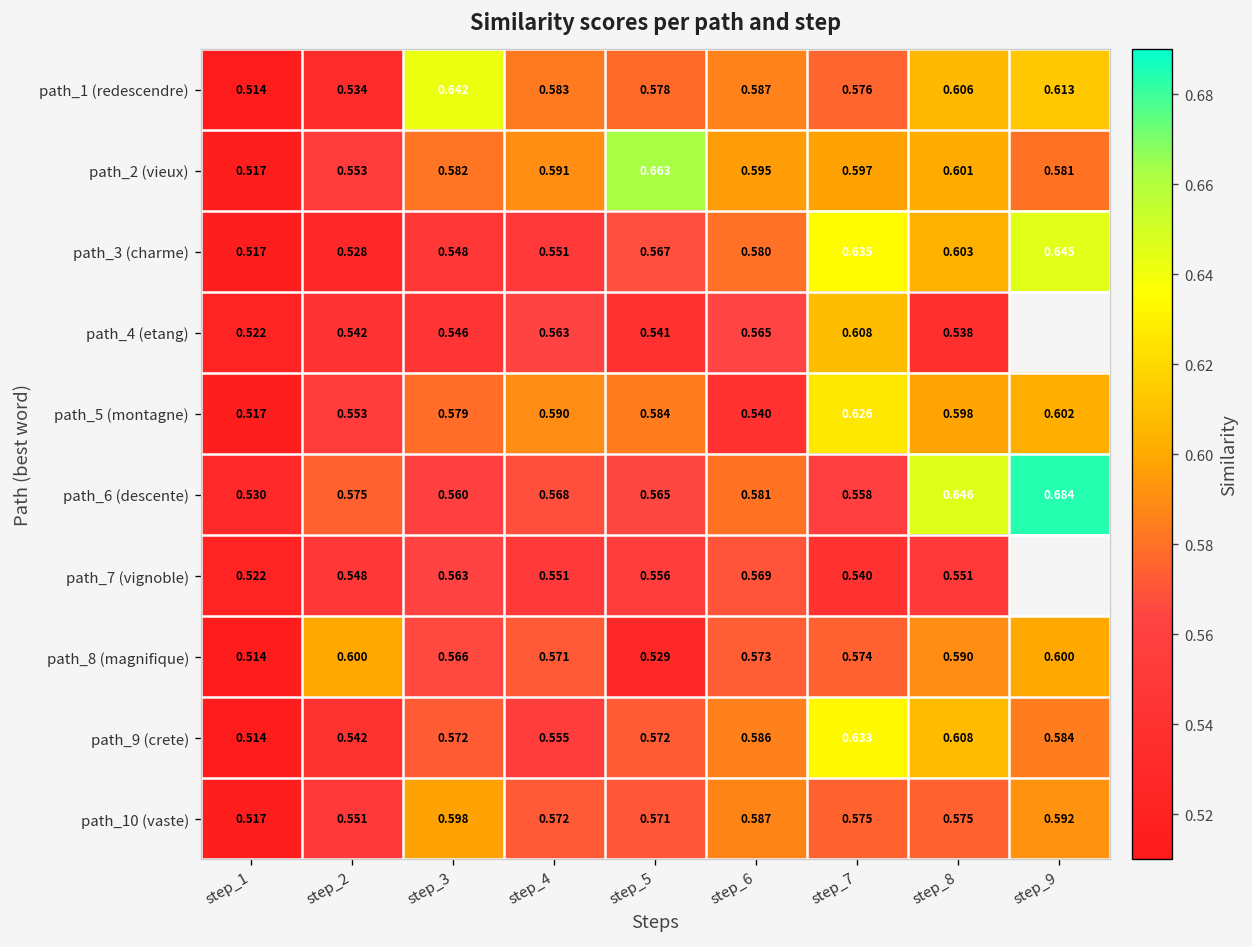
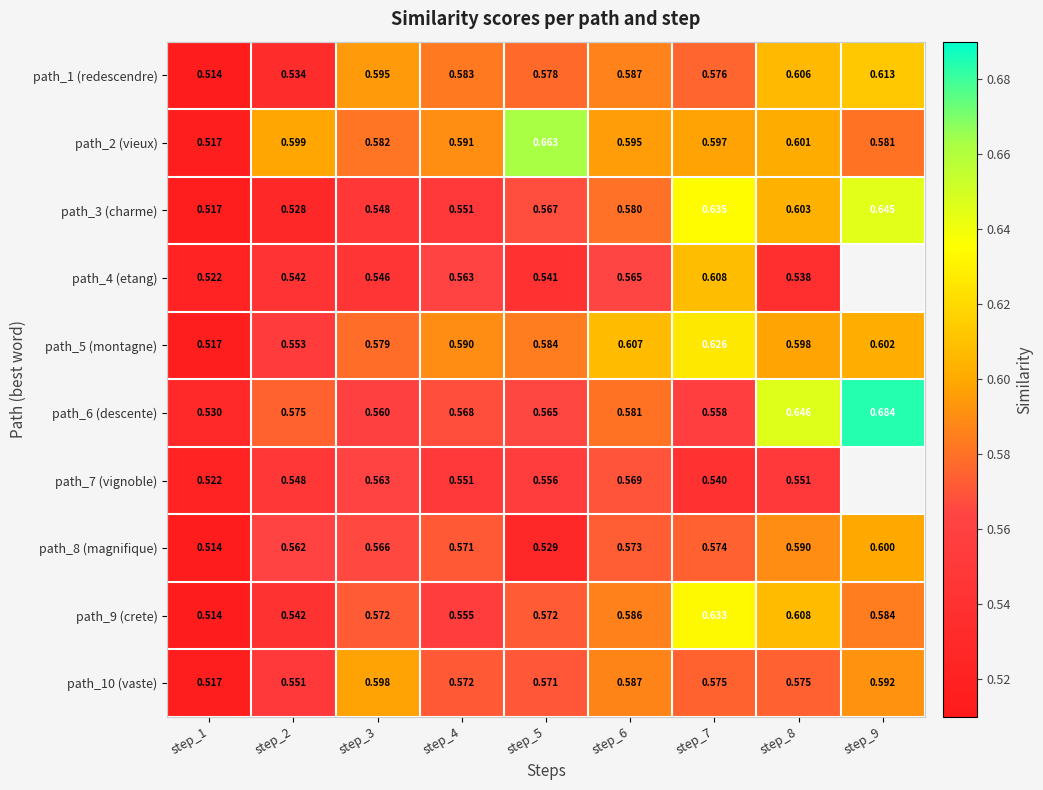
  {
    "path_1 (redescendre)": {
      "step_1": 0.514,
      "step_2": 0.534,
-     "step_3": 0.642,
+     "step_3": 0.595,
      "step_4": 0.583,
      "step_5": 0.578,
      "step_6": 0.587,
      "step_7": 0.576,
      "step_8": 0.606,
      "step_9": 0.613
    },
    "path_2 (vieux)": {
      "step_1": 0.517,
-     "step_2": 0.553,
+     "step_2": 0.599,
      "step_3": 0.582,
      "step_4": 0.591,
      "step_5": 0.663,
      "step_6": 0.595,
      "step_7": 0.597,
      "step_8": 0.601,
      "step_9": 0.581
    },
    "path_3 (charme)": {
      "step_1": 0.517,
      "step_2": 0.528,
      "step_3": 0.548,
      "step_4": 0.551,
      "step_5": 0.567,
      "step_6": 0.580,
      "step_7": 0.635,
      "step_8": 0.603,
      "step_9": 0.645
    },
    "path_4 (etang)": {
      "step_1": 0.522,
      "step_2": 0.542,
      "step_3": 0.546,
      "step_4": 0.563,
      "step_5": 0.541,
      "step_6": 0.565,
      "step_7": 0.608,
      "step_8": 0.538
    },
    "path_5 (montagne)": {
      "step_1": 0.517,
      "step_2": 0.553,
      "step_3": 0.579,
      "step_4": 0.590,
      "step_5": 0.584,
-     "step_6": 0.540,
+     "step_6": 0.607,
      "step_7": 0.626,
      "step_8": 0.598,
      "step_9": 0.602
    },
    "path_6 (descente)": {
      "step_1": 0.530,
      "step_2": 0.575,
      "step_3": 0.560,
      "step_4": 0.568,
      "step_5": 0.565,
      "step_6": 0.581,
      "step_7": 0.558,
      "step_8": 0.646,
      "step_9": 0.684
    },
    "path_7 (vignoble)": {
      "step_1": 0.522,
      "step_2": 0.548,
      "step_3": 0.563,
      "step_4": 0.551,
      "step_5": 0.556,
      "step_6": 0.569,
      "step_7": 0.540,
      "step_8": 0.551
    },
    "path_8 (magnifique)": {
      "step_1": 0.514,
-     "step_2": 0.600,
+     "step_2": 0.562,
      "step_3": 0.566,
      "step_4": 0.571,
      "step_5": 0.529,
      "step_6": 0.573,
      "step_7": 0.574,
      "step_8": 0.590,
      "step_9": 0.600
    },
    "path_9 (crete)": {
      "step_1": 0.514,
      "step_2": 0.542,
      "step_3": 0.572,
      "step_4": 0.555,
      "step_5": 0.572,
      "step_6": 0.586,
      "step_7": 0.633,
      "step_8": 0.608,
      "step_9": 0.584
    },
    "path_10 (vaste)": {
      "step_1": 0.517,
      "step_2": 0.551,
      "step_3": 0.598,
      "step_4": 0.572,
      "step_5": 0.571,
      "step_6": 0.587,
      "step_7": 0.575,
      "step_8": 0.575,
      "step_9": 0.592
    }
  }
